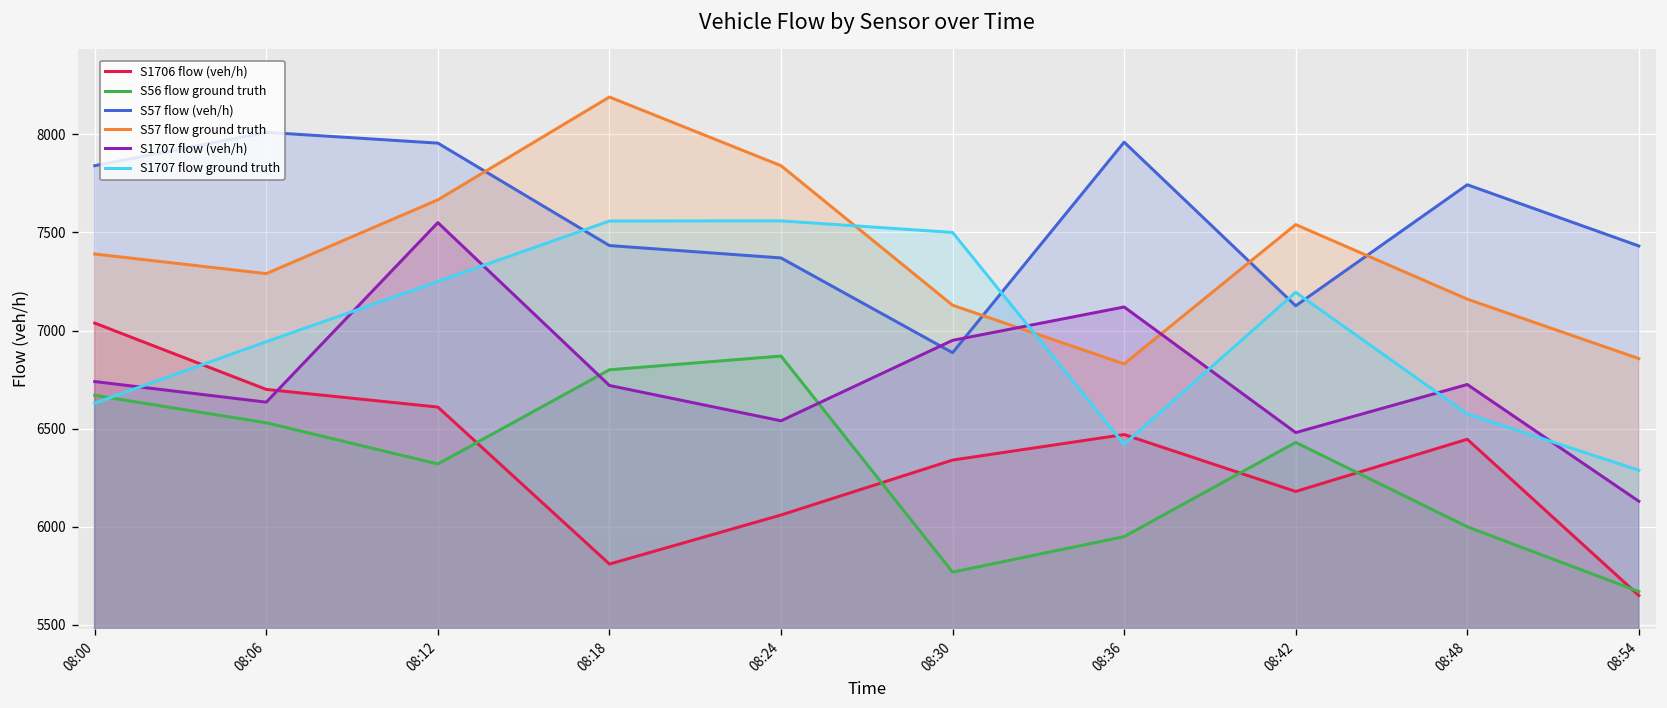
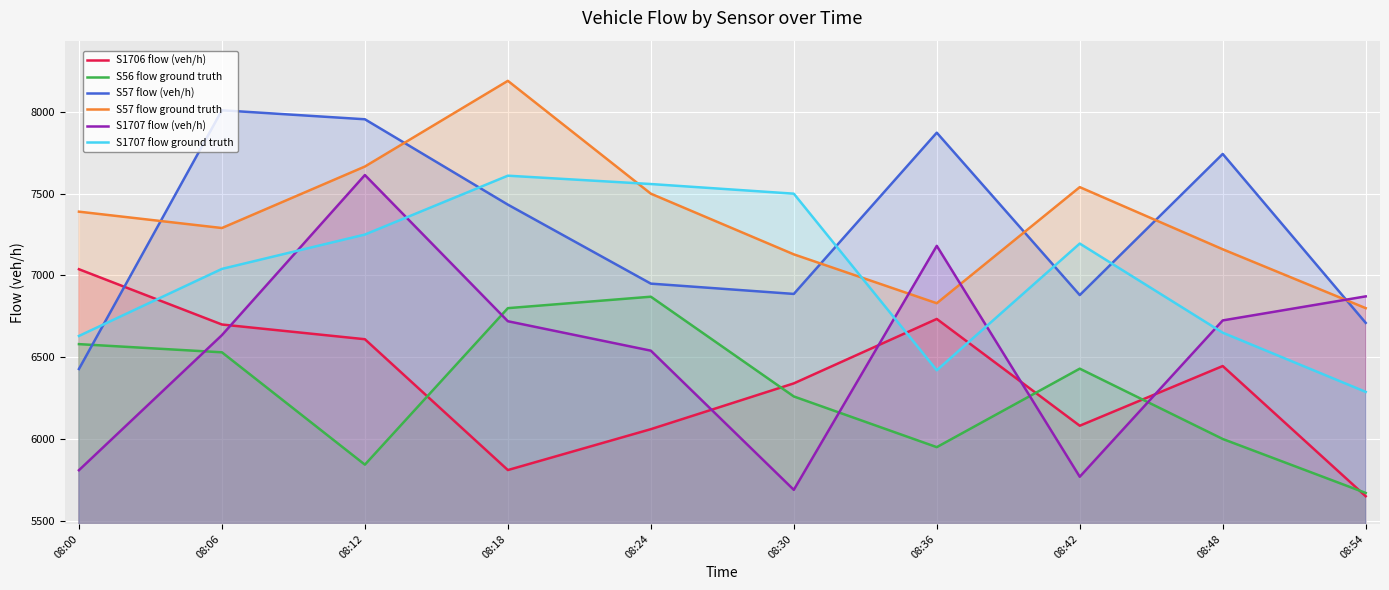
  {
    "S1706 flow (veh/h)": {
      "08:00": 7040,
      "08:06": 6700,
      "08:12": 6610,
      "08:18": 5810,
      "08:24": 6060,
      "08:30": 6340,
-     "08:36": 6470,
-     "08:42": 6180,
+     "08:36": 6730,
+     "08:42": 6080,
      "08:48": 6450,
      "08:54": 5650
    },
    "S56 flow ground truth": {
-     "08:00": 6670,
+     "08:00": 6580,
      "08:06": 6530,
-     "08:12": 6320,
+     "08:12": 5840,
      "08:18": 6800,
      "08:24": 6870,
-     "08:30": 5770,
+     "08:30": 6260,
      "08:36": 5950,
      "08:42": 6430,
      "08:48": 6000,
      "08:54": 5670
    },
    "S57 flow (veh/h)": {
-     "08:00": 7840,
+     "08:00": 6430,
      "08:12": 7960,
      "08:18": 7430,
-     "08:24": 7370,
+     "08:24": 6950,
      "08:30": 6890,
-     "08:36": 7960,
-     "08:42": 7130,
+     "08:36": 7870,
+     "08:42": 6880,
      "08:48": 7740,
-     "08:54": 7430
+     "08:54": 6710
    },
    "S57 flow ground truth": {
      "08:00": 7390,
      "08:06": 7290,
      "08:12": 7670,
      "08:18": 8190,
-     "08:24": 7840,
+     "08:24": 7500,
      "08:30": 7130,
      "08:36": 6830,
      "08:42": 7540,
      "08:48": 7160,
-     "08:54": 6860
+     "08:54": 6800
    },
    "S1707 flow (veh/h)": {
-     "08:00": 6740,
+     "08:00": 5810,
      "08:06": 6640,
-     "08:12": 7550,
+     "08:12": 7610,
      "08:18": 6720,
      "08:24": 6540,
-     "08:30": 6950,
-     "08:36": 7120,
-     "08:42": 6480,
+     "08:30": 5690,
+     "08:36": 7180,
+     "08:42": 5770,
      "08:48": 6730,
-     "08:54": 6130
+     "08:54": 6870
    },
    "S1707 flow ground truth": {
      "08:00": 6630,
-     "08:06": 6940,
+     "08:06": 7040,
      "08:12": 7250,
-     "08:18": 7560,
+     "08:18": 7610,
      "08:24": 7560,
      "08:30": 7500,
      "08:36": 6420,
      "08:42": 7200,
-     "08:48": 6580,
+     "08:48": 6650,
      "08:54": 6290
    }
  }
